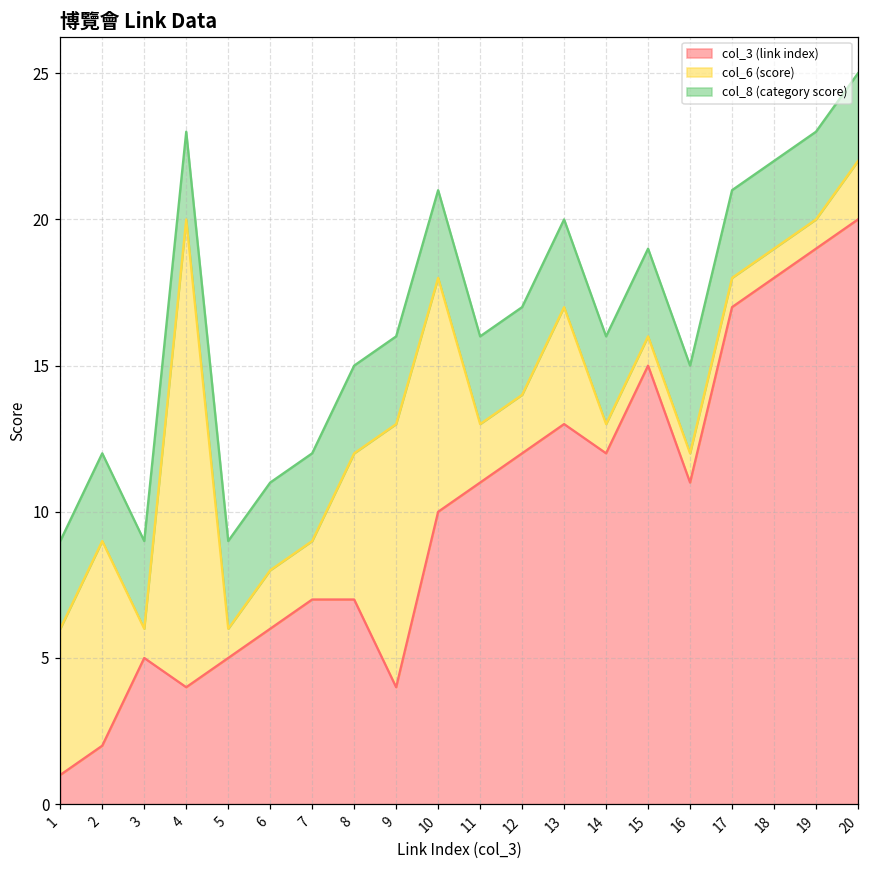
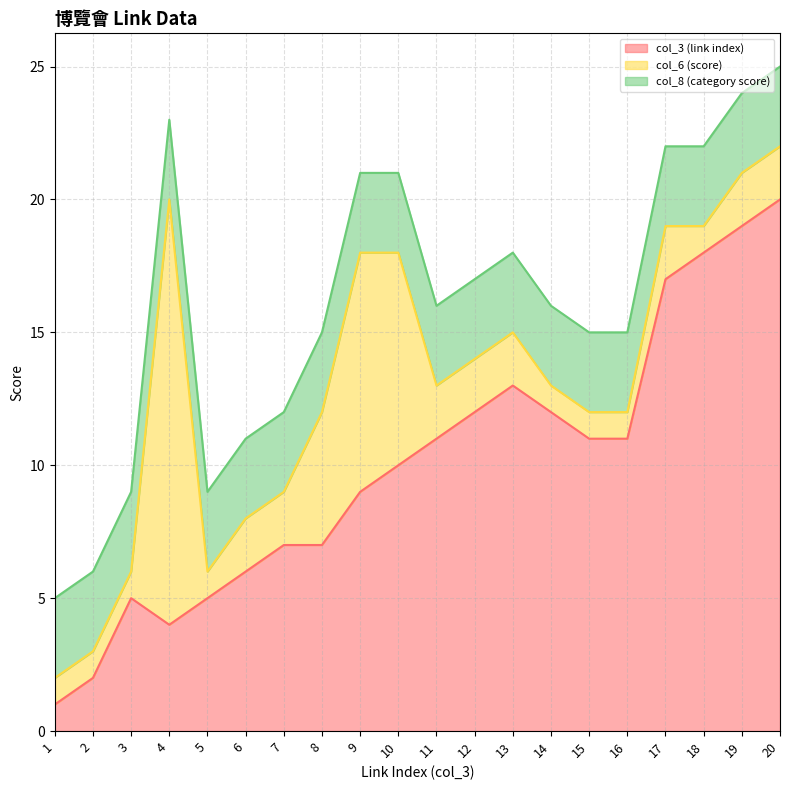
  {
    "col_3 (link index)": {
      "1": 1,
      "2": 2,
      "3": 5,
      "4": 4,
      "5": 5,
      "6": 6,
      "7": 7,
      "8": 7,
-     "9": 4,
+     "9": 9,
      "10": 10,
      "11": 11,
      "12": 12,
      "13": 13,
      "14": 12,
-     "15": 15,
+     "15": 11,
      "16": 11,
      "17": 17,
      "18": 18,
      "19": 19,
      "20": 20
    },
    "col_6 (score)": {
-     "1": 5,
-     "2": 7,
+     "1": 1,
+     "2": 1,
      "3": 1,
      "4": 16,
      "5": 1,
      "6": 2,
      "7": 2,
      "8": 5,
      "9": 9,
      "10": 8,
      "11": 2,
      "12": 2,
-     "13": 4,
+     "13": 2,
      "14": 1,
      "15": 1,
      "16": 1,
-     "17": 1,
+     "17": 2,
      "18": 1,
-     "19": 1,
+     "19": 2,
      "20": 2
    },
    "col_8 (category score)": {
      "1": 3,
      "2": 3,
      "3": 3,
      "4": 3,
      "5": 3,
      "6": 3,
      "7": 3,
      "8": 3,
      "9": 3,
      "10": 3,
      "11": 3,
      "12": 3,
      "13": 3,
      "14": 3,
      "15": 3,
      "16": 3,
      "17": 3,
      "18": 3,
      "19": 3,
      "20": 3
    }
  }
